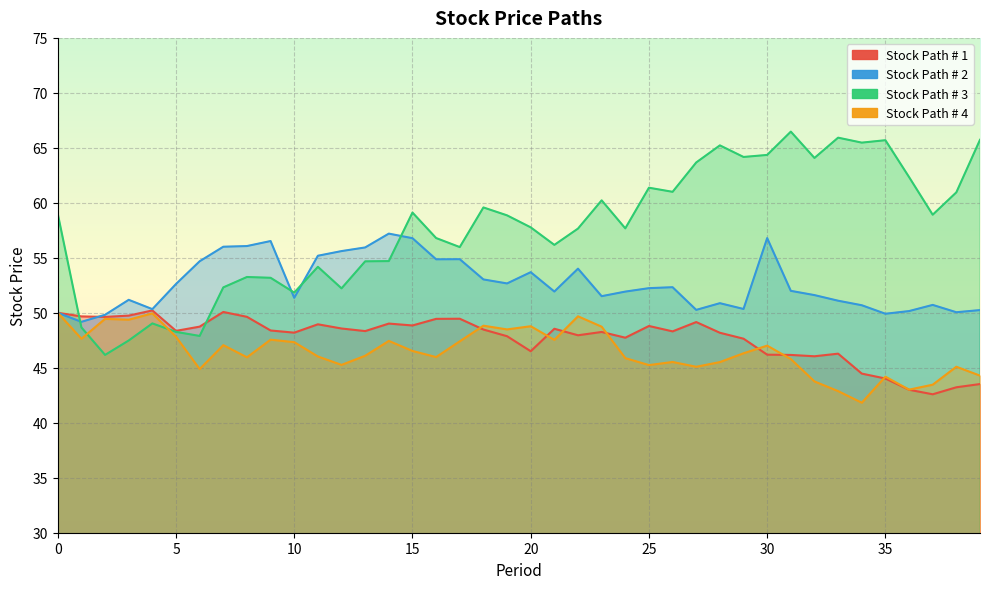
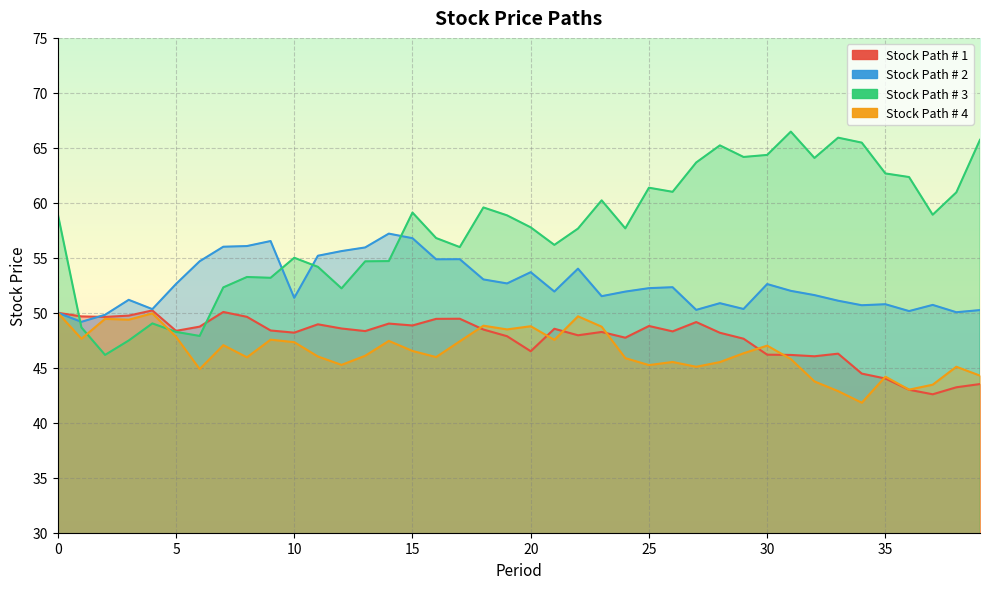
  {
    "Stock Path # 2": {
      "5": 52.6,
      "10": 51.4,
      "15": 56.8,
      "20": 53.7,
      "25": 52.2,
-     "30": 56.8,
-     "35": 49.9
+     "30": 52.6,
+     "35": 50.8
    },
    "Stock Path # 3": {
      "0": 59.0,
-     "10": 51.8,
+     "10": 55.0,
      "15": 59.1,
      "20": 57.8,
      "25": 61.4,
      "30": 64.4,
-     "35": 65.7
+     "35": 62.7
    }
  }
